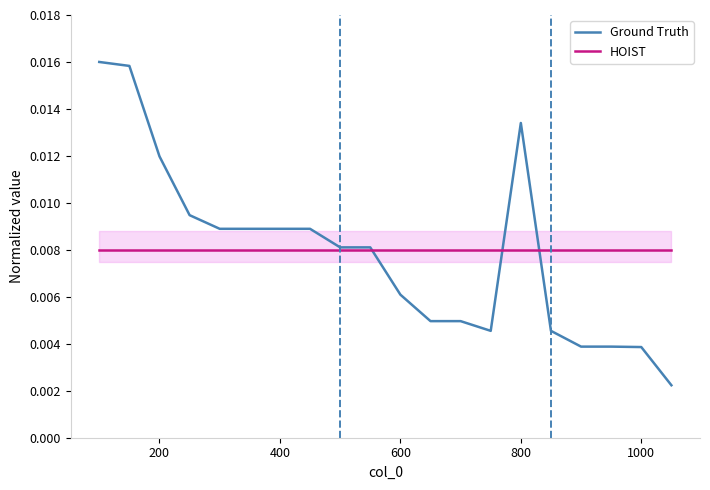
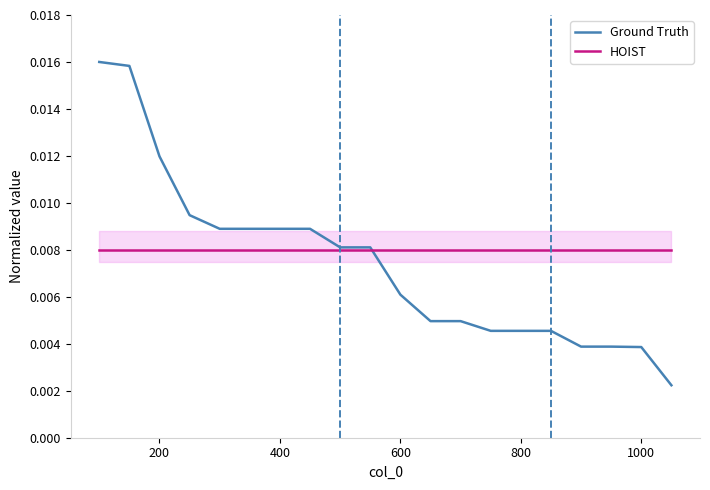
  {
    "Ground Truth": {
      "200": 0.0120,
      "600": 0.0061,
-     "800": 0.0134,
+     "800": 0.0046,
      "1000": 0.0039
    },
    "HOIST": {
      "200": 0.0080,
      "400": 0.0080,
      "600": 0.0080,
      "800": 0.0080,
      "1000": 0.0080
    }
  }
